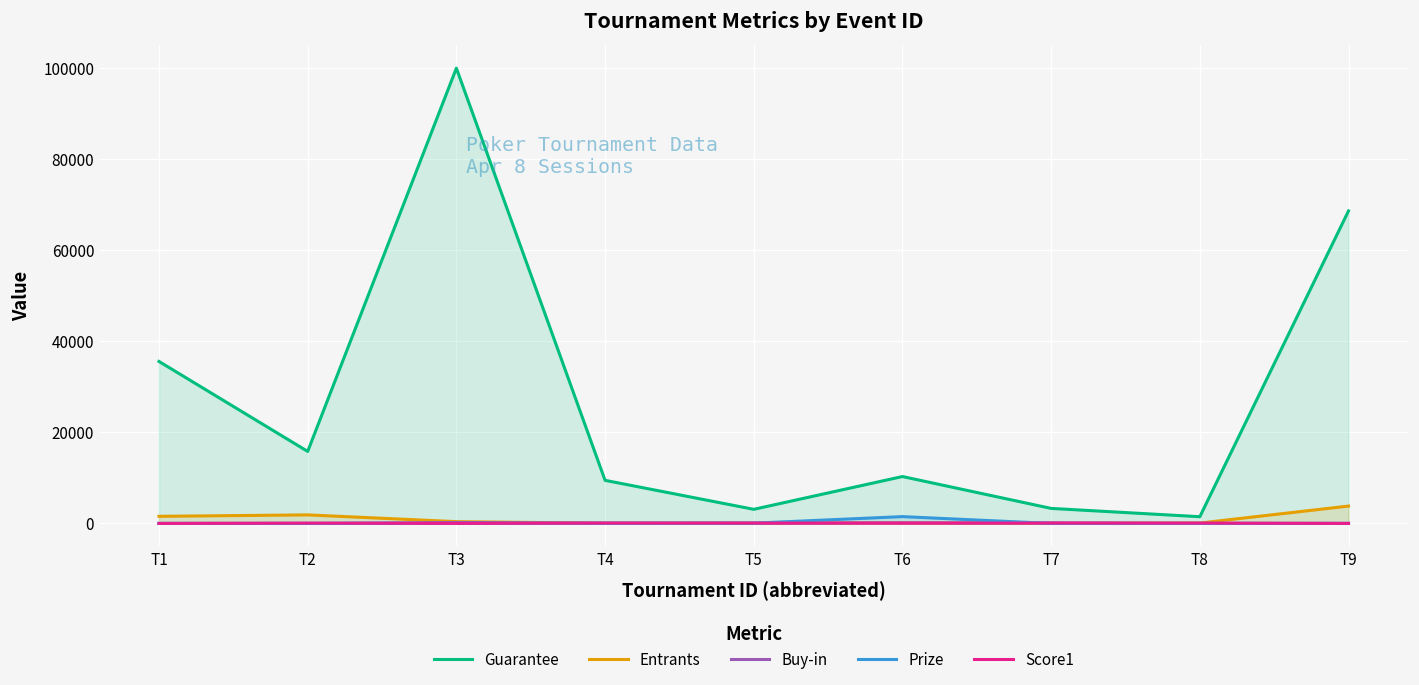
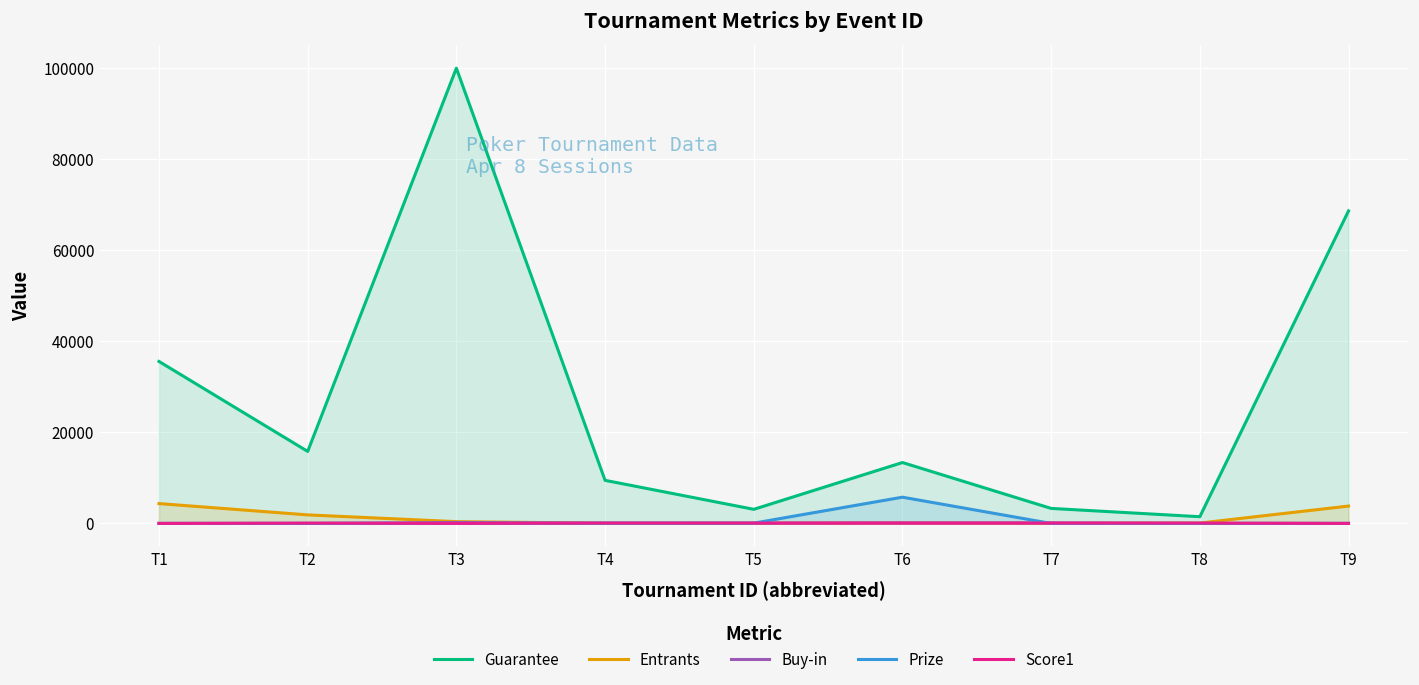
  {
    "Guarantee": {
      "T1": 36000,
      "T2": 16000,
      "T3": 100000,
      "T4": 9000,
      "T5": 3000,
-     "T6": 10000,
+     "T6": 13000,
      "T7": 3000,
      "T8": 1000,
      "T9": 69000
    },
    "Entrants": {
-     "T1": 2000,
+     "T1": 4000,
      "T2": 2000,
      "T9": 4000
    },
    "Prize": {
-     "T6": 1000
+     "T6": 6000
    }
  }
